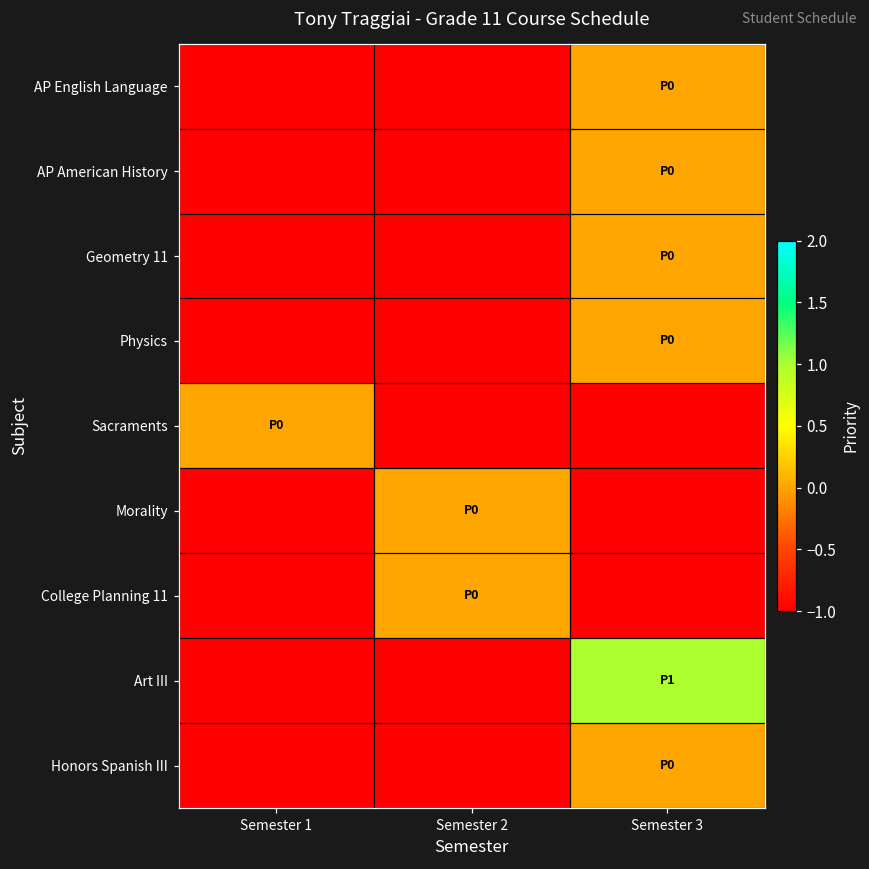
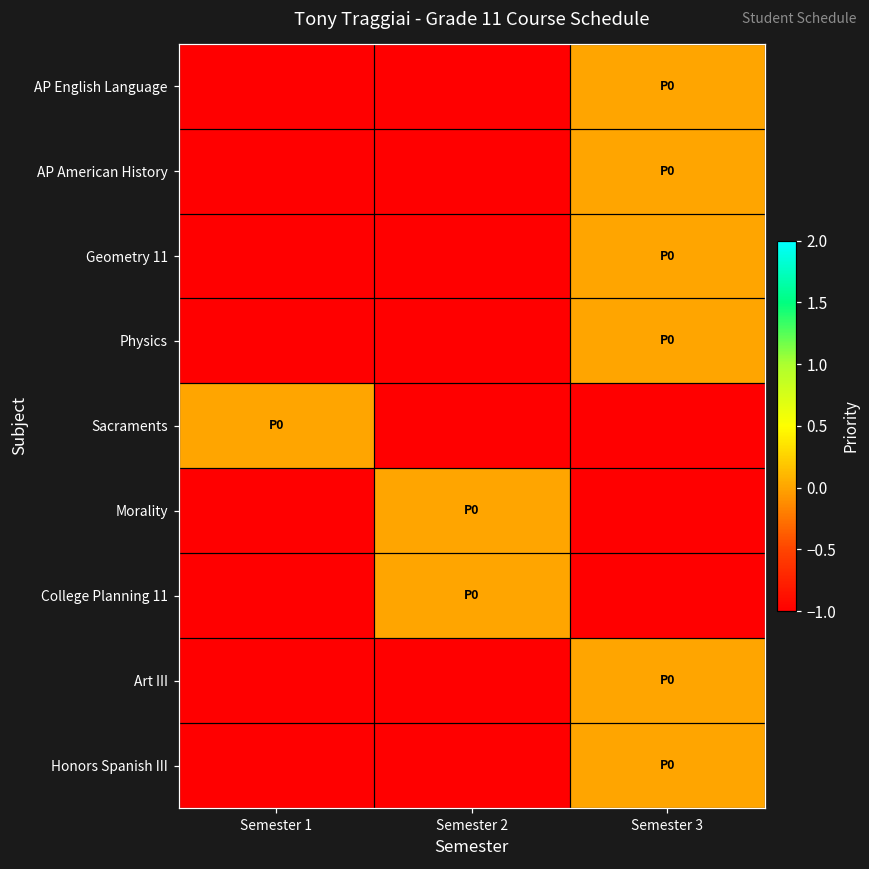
  {
    "Art III": {
-     "Semester 3": 1
+     "Semester 3": 0
    }
  }
